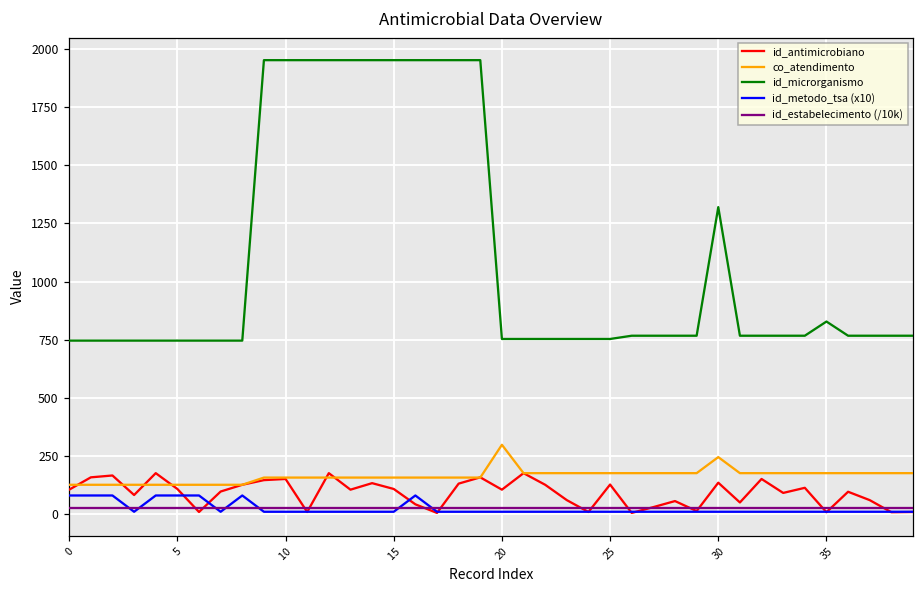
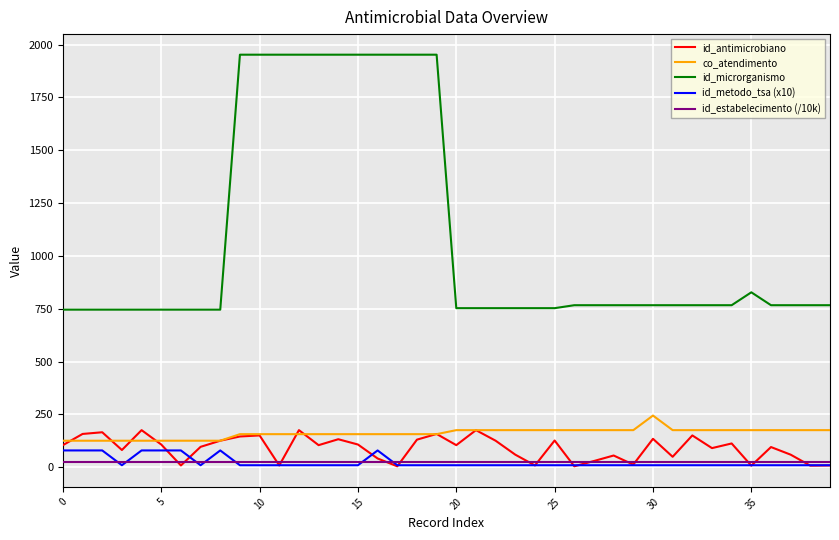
  {
    "id_antimicrobiano": {
      "0": 110,
      "5": 110,
      "15": 110,
      "20": 110,
      "25": 130,
      "30": 140
    },
    "co_atendimento": {
      "0": 130,
      "5": 130,
      "15": 160,
-     "20": 300,
+     "20": 180,
      "25": 180,
      "30": 250,
      "35": 180
    },
    "id_microrganismo": {
      "0": 750,
      "5": 750,
      "10": 1950,
      "15": 1950,
      "20": 750,
      "25": 750,
-     "30": 1320,
+     "30": 770,
      "35": 830
    },
    "id_metodo_tsa (x10)": {
      "0": 80,
      "5": 80,
      "10": 10,
      "15": 10,
      "20": 10,
      "25": 10,
      "30": 10
    },
    "id_estabelecimento (/10k)": {
      "0": 30,
      "5": 30,
      "10": 30,
      "15": 30,
      "20": 30,
      "25": 30,
      "30": 30,
      "35": 30
    }
  }
